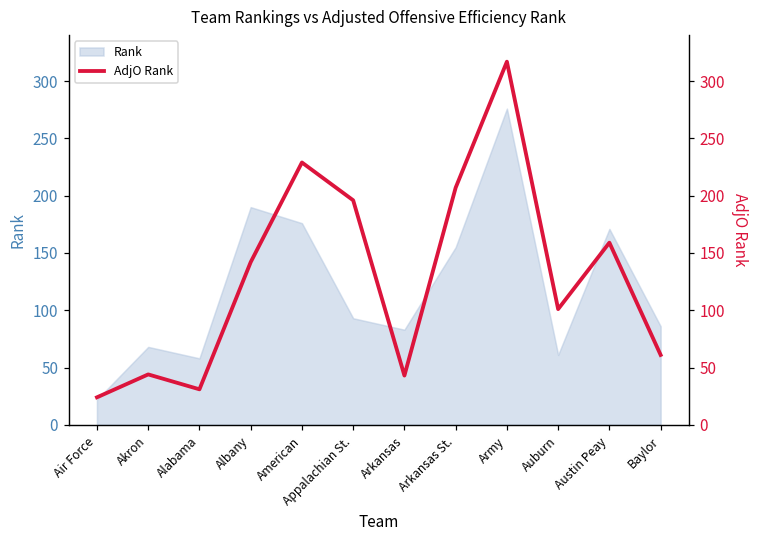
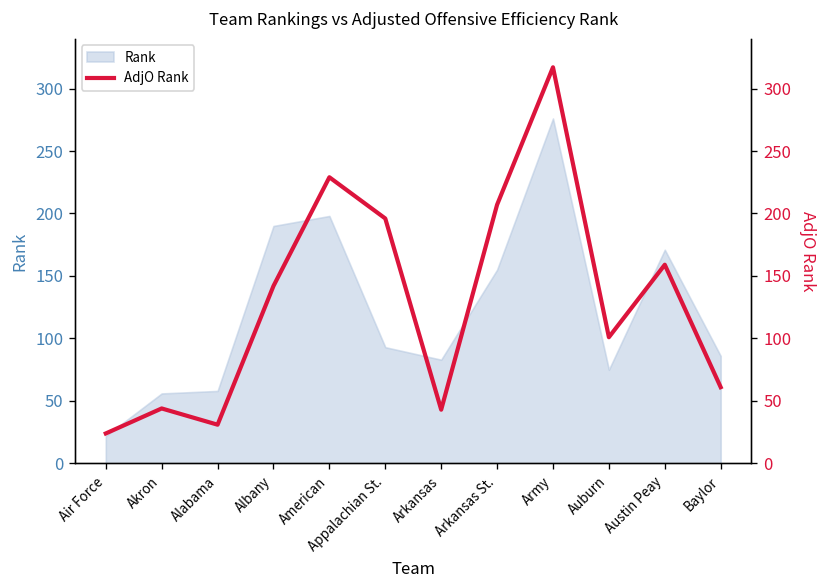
  {
    "Rank": {
      "Air Force": 22,
-     "Akron": 68,
+     "Akron": 56,
      "Alabama": 58,
      "Albany": 190,
-     "American": 176,
+     "American": 198,
      "Appalachian St.": 93,
      "Arkansas": 83,
      "Arkansas St.": 155,
      "Army": 276,
-     "Auburn": 61,
+     "Auburn": 75,
      "Austin Peay": 171,
      "Baylor": 86
    },
    "AdjO Rank": {
      "Air Force": 24,
      "Akron": 44,
      "Alabama": 31,
      "Albany": 142,
      "American": 229,
      "Appalachian St.": 196,
      "Arkansas": 43,
      "Arkansas St.": 207,
      "Army": 317,
      "Auburn": 101,
      "Austin Peay": 159,
      "Baylor": 61
    }
  }
